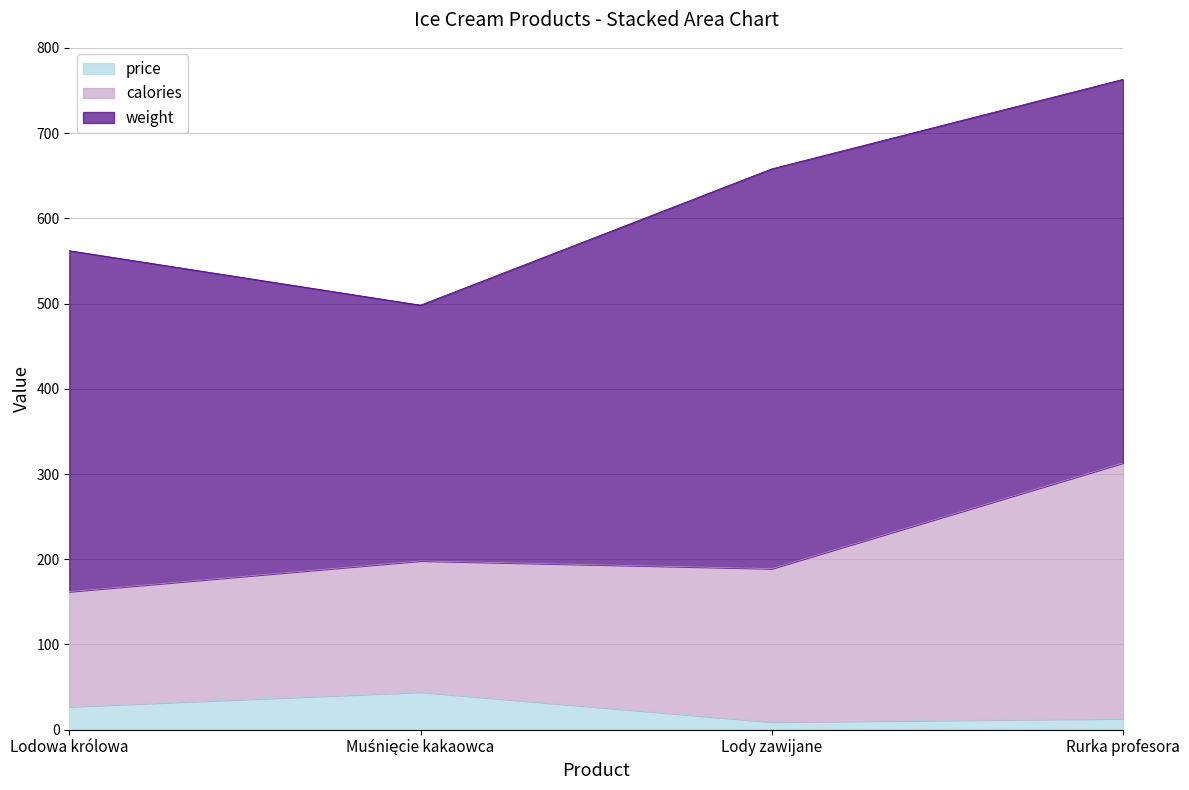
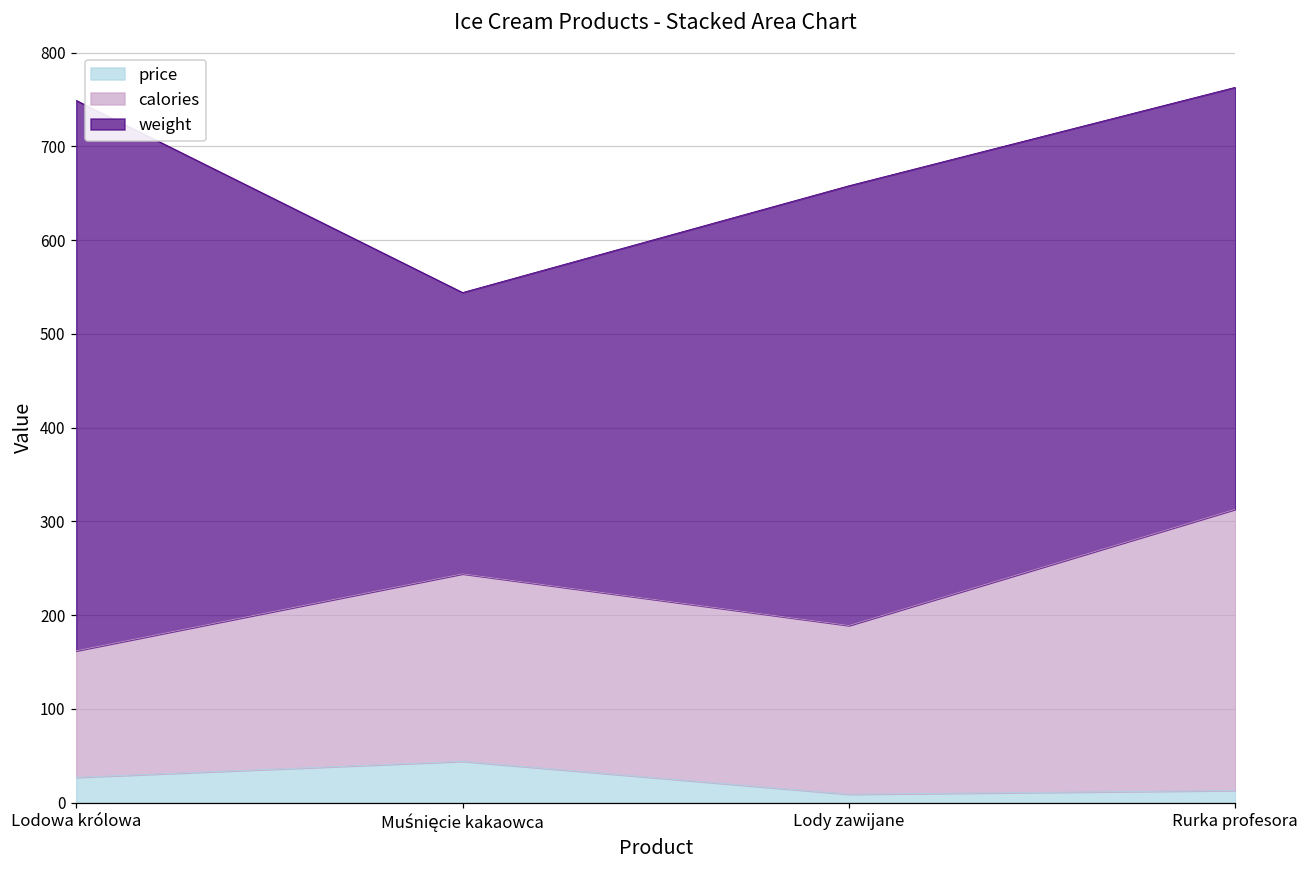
  {
    "price": {
      "Lodowa królowa": 30,
      "Muśnięcie kakaowca": 40,
      "Lody zawijane": 10,
      "Rurka profesora": 10
    },
    "calories": {
      "Lodowa królowa": 140,
-     "Muśnięcie kakaowca": 150,
+     "Muśnięcie kakaowca": 200,
      "Lody zawijane": 180,
      "Rurka profesora": 300
    },
    "weight": {
-     "Lodowa królowa": 400,
+     "Lodowa królowa": 590,
      "Muśnięcie kakaowca": 300,
      "Lody zawijane": 470,
      "Rurka profesora": 450
    }
  }
